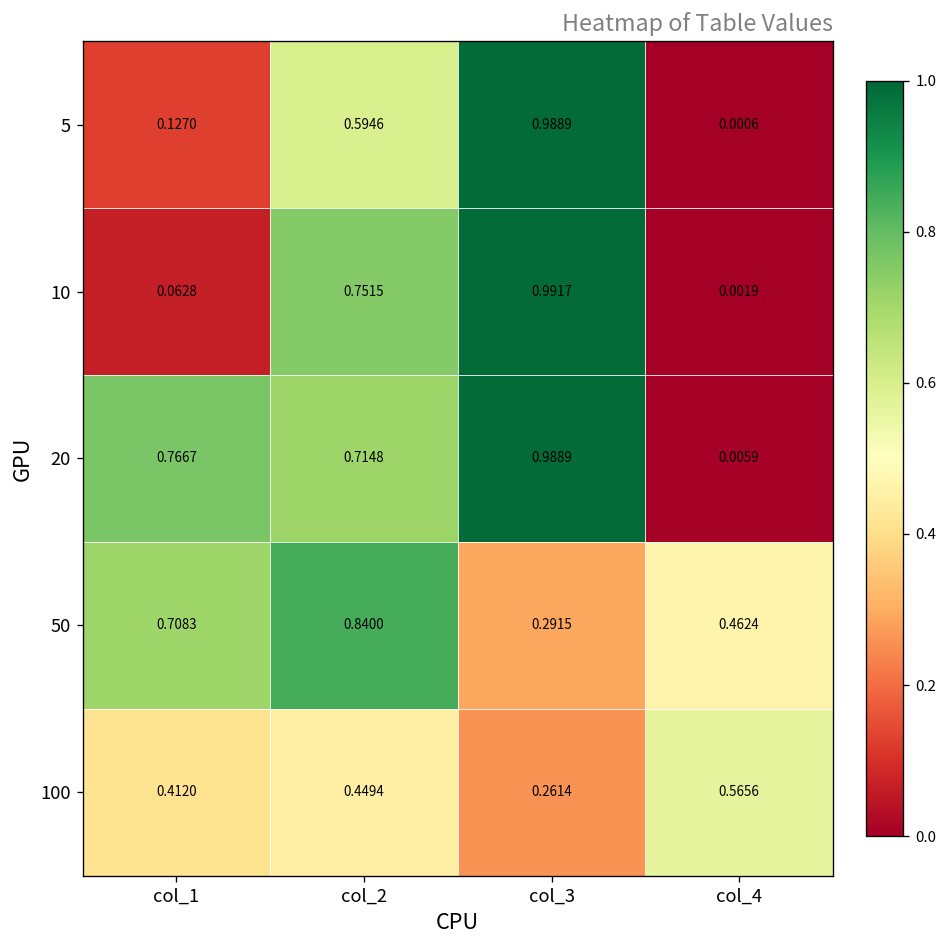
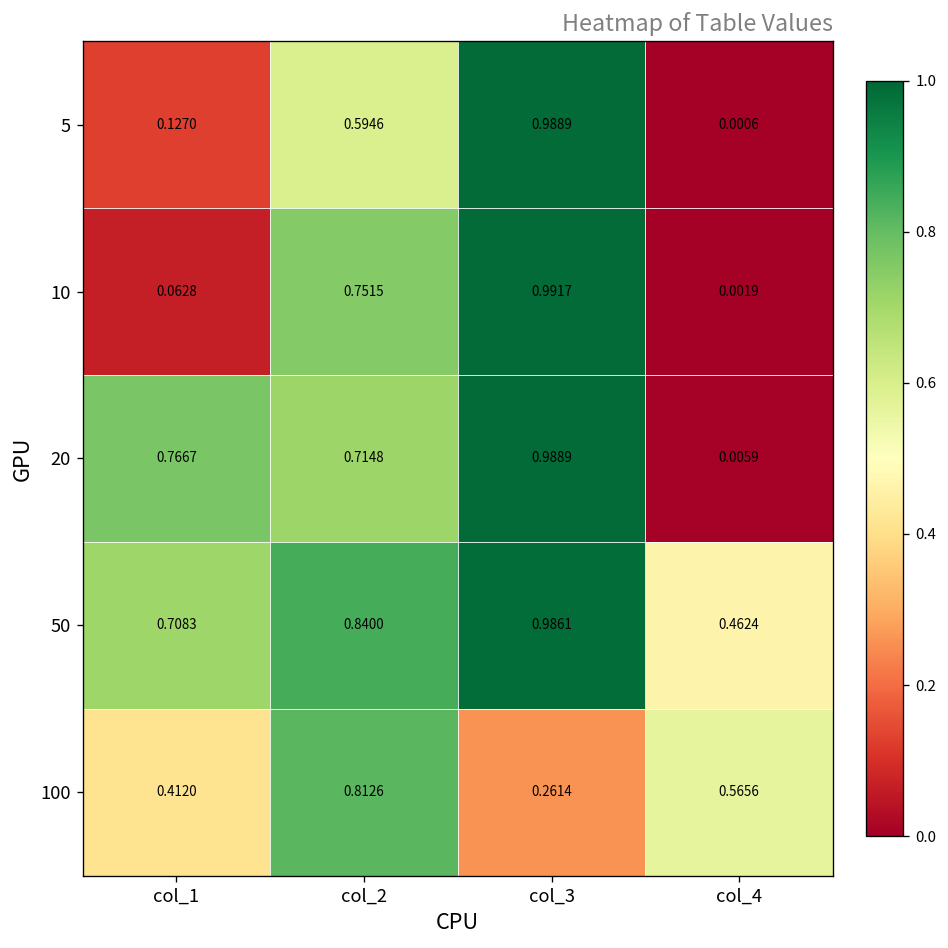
  {
    "5": {
      "col_1": 0.1270,
      "col_2": 0.5946,
      "col_3": 0.9889,
      "col_4": 0.0006
    },
    "10": {
      "col_1": 0.0628,
      "col_2": 0.7515,
      "col_3": 0.9917,
      "col_4": 0.0019
    },
    "20": {
      "col_1": 0.7667,
      "col_2": 0.7148,
      "col_3": 0.9889,
      "col_4": 0.0059
    },
    "50": {
      "col_1": 0.7083,
      "col_2": 0.8400,
-     "col_3": 0.2915,
+     "col_3": 0.9861,
      "col_4": 0.4624
    },
    "100": {
      "col_1": 0.4120,
-     "col_2": 0.4494,
+     "col_2": 0.8126,
      "col_3": 0.2614,
      "col_4": 0.5656
    }
  }
